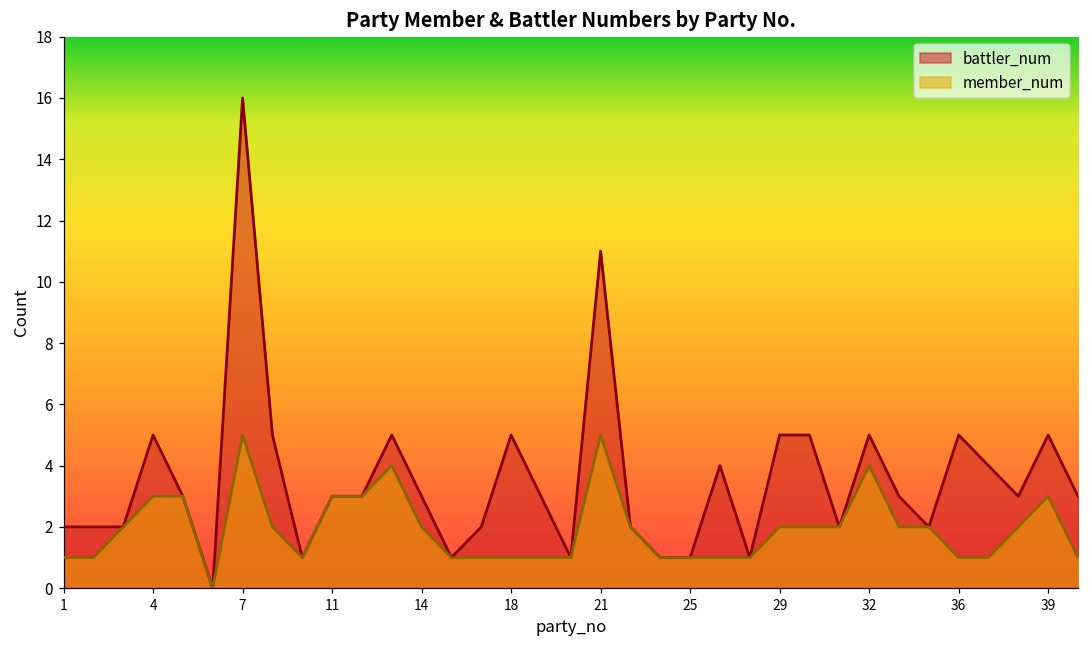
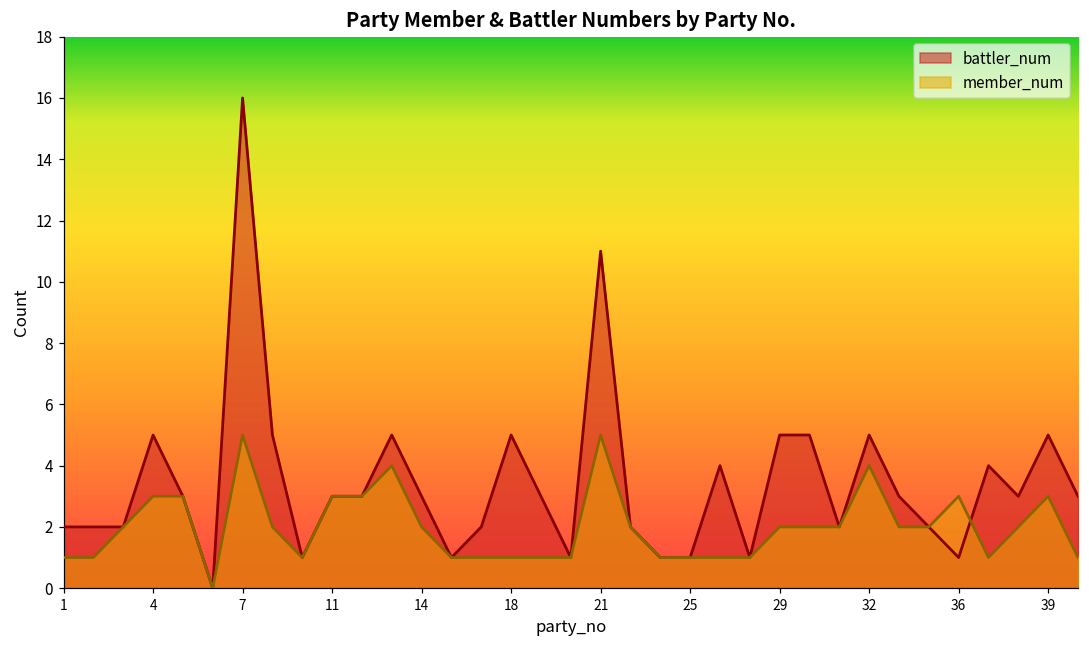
  {
    "battler_num": {
      "1": 2,
      "4": 5,
      "7": 16,
      "14": 3,
      "18": 5,
      "21": 11,
      "29": 5,
      "32": 5,
-     "36": 5,
+     "36": 1,
      "39": 5
    },
    "member_num": {
      "1": 1,
      "4": 3,
      "7": 5,
      "14": 2,
      "18": 1,
      "21": 5,
      "29": 2,
      "32": 4,
-     "36": 1,
+     "36": 3,
      "39": 3
    }
  }
